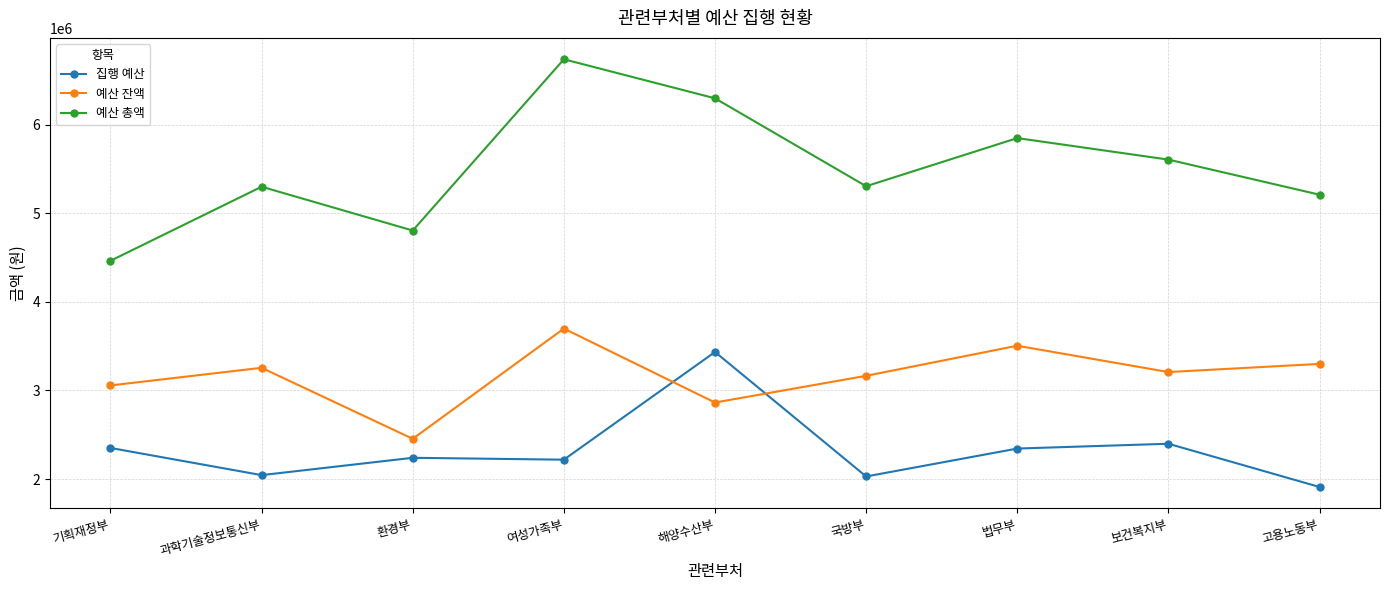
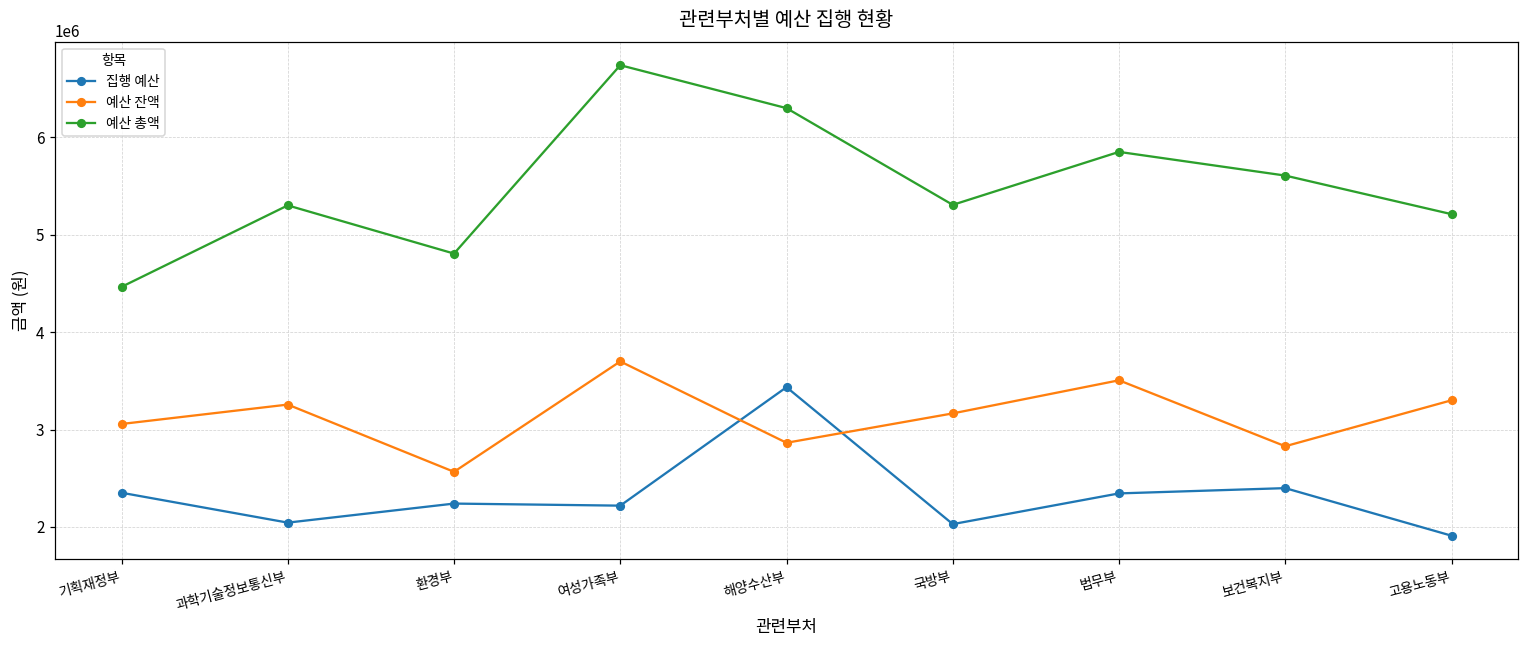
  {
    "집행 예산": {
      "기획재정부": 2400000,
      "과학기술정보통신부": 2000000,
      "환경부": 2200000,
      "여성가족부": 2200000,
      "해양수산부": 3400000,
      "국방부": 2000000,
      "법무부": 2300000,
      "보건복지부": 2400000,
      "고용노동부": 1900000
    },
    "예산 잔액": {
      "기획재정부": 3100000,
      "과학기술정보통신부": 3300000,
-     "환경부": 2500000,
+     "환경부": 2600000,
      "여성가족부": 3700000,
      "해양수산부": 2900000,
      "국방부": 3200000,
      "법무부": 3500000,
-     "보건복지부": 3200000,
+     "보건복지부": 2800000,
      "고용노동부": 3300000
    },
    "예산 총액": {
      "기획재정부": 4500000,
      "과학기술정보통신부": 5300000,
      "환경부": 4800000,
      "여성가족부": 6700000,
      "해양수산부": 6300000,
      "국방부": 5300000,
      "법무부": 5800000,
      "보건복지부": 5600000,
      "고용노동부": 5200000
    }
  }
